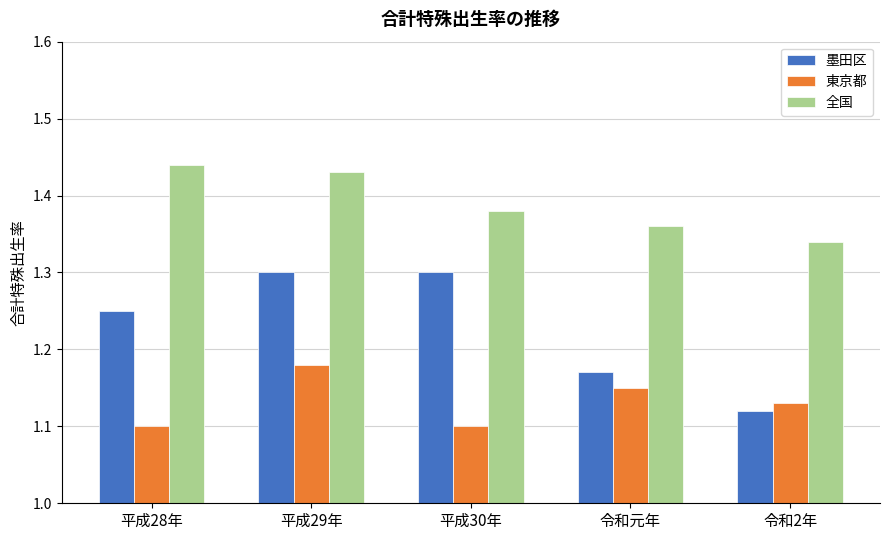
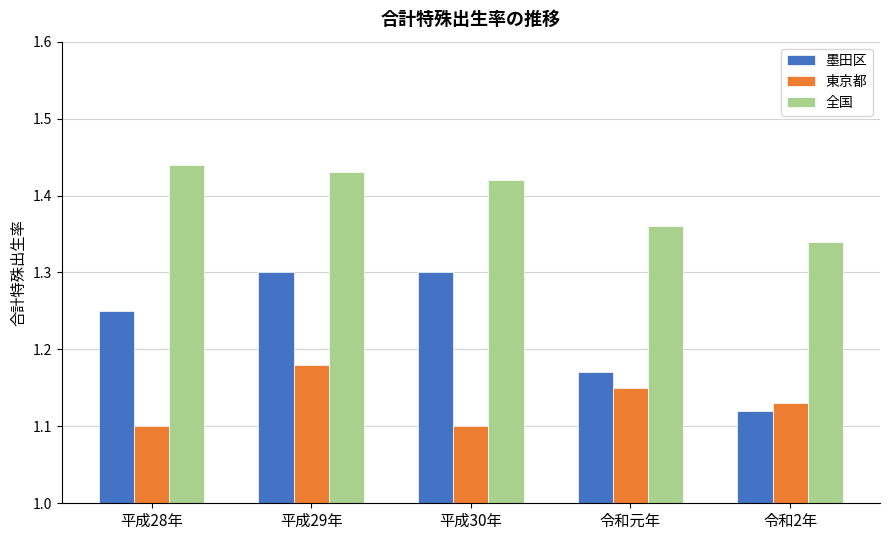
  {
    "墨田区": {
      "平成28年": 1.25,
      "平成29年": 1.30,
      "平成30年": 1.30,
      "令和元年": 1.17,
      "令和2年": 1.12
    },
    "東京都": {
      "平成28年": 1.10,
      "平成29年": 1.18,
      "平成30年": 1.10,
      "令和元年": 1.15,
      "令和2年": 1.13
    },
    "全国": {
      "平成28年": 1.44,
      "平成29年": 1.43,
-     "平成30年": 1.38,
+     "平成30年": 1.42,
      "令和元年": 1.36,
      "令和2年": 1.34
    }
  }
